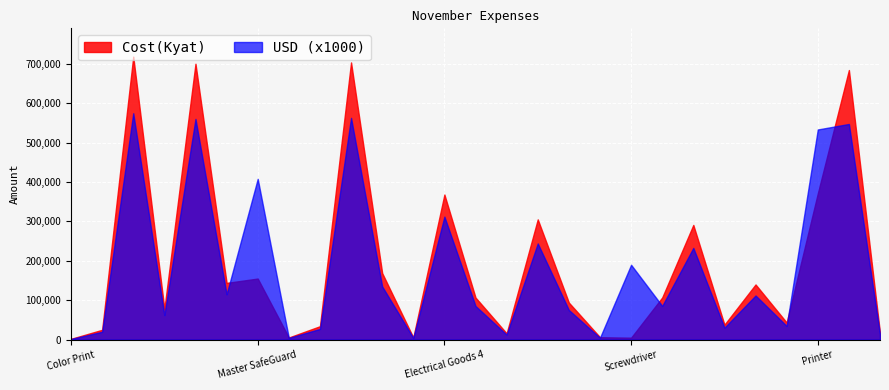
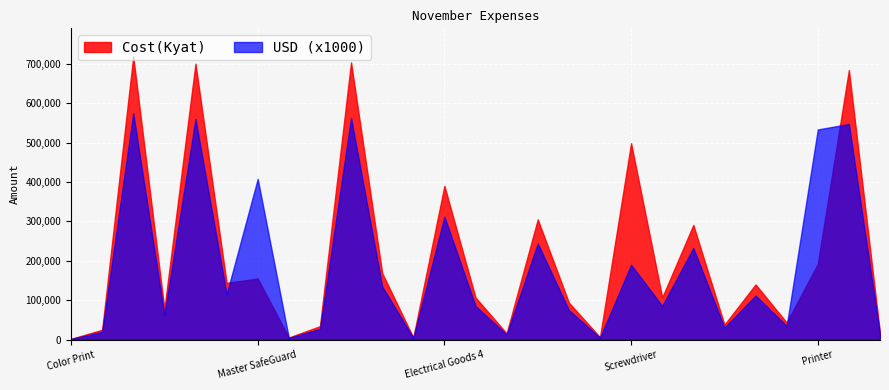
  {
    "Cost(Kyat)": {
      "Master SafeGuard": "160,000",
-     "Electrical Goods 4": "370,000",
-     "Screwdriver": "10,000",
-     "Printer": "370,000"
+     "Electrical Goods 4": "390,000",
+     "Screwdriver": "500,000",
+     "Printer": "190,000"
    },
    "USD (x1000)": {
      "Master SafeGuard": "410,000",
      "Electrical Goods 4": "310,000",
      "Screwdriver": "190,000",
      "Printer": "530,000"
    }
  }
